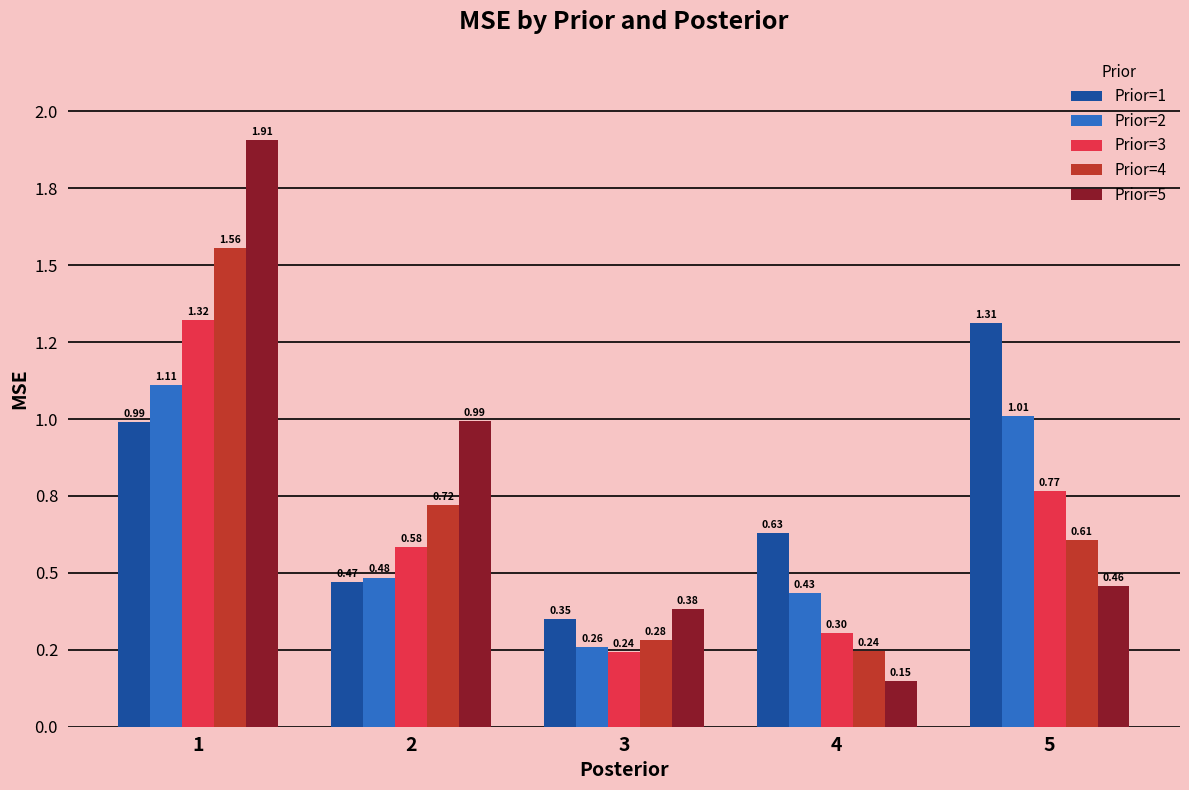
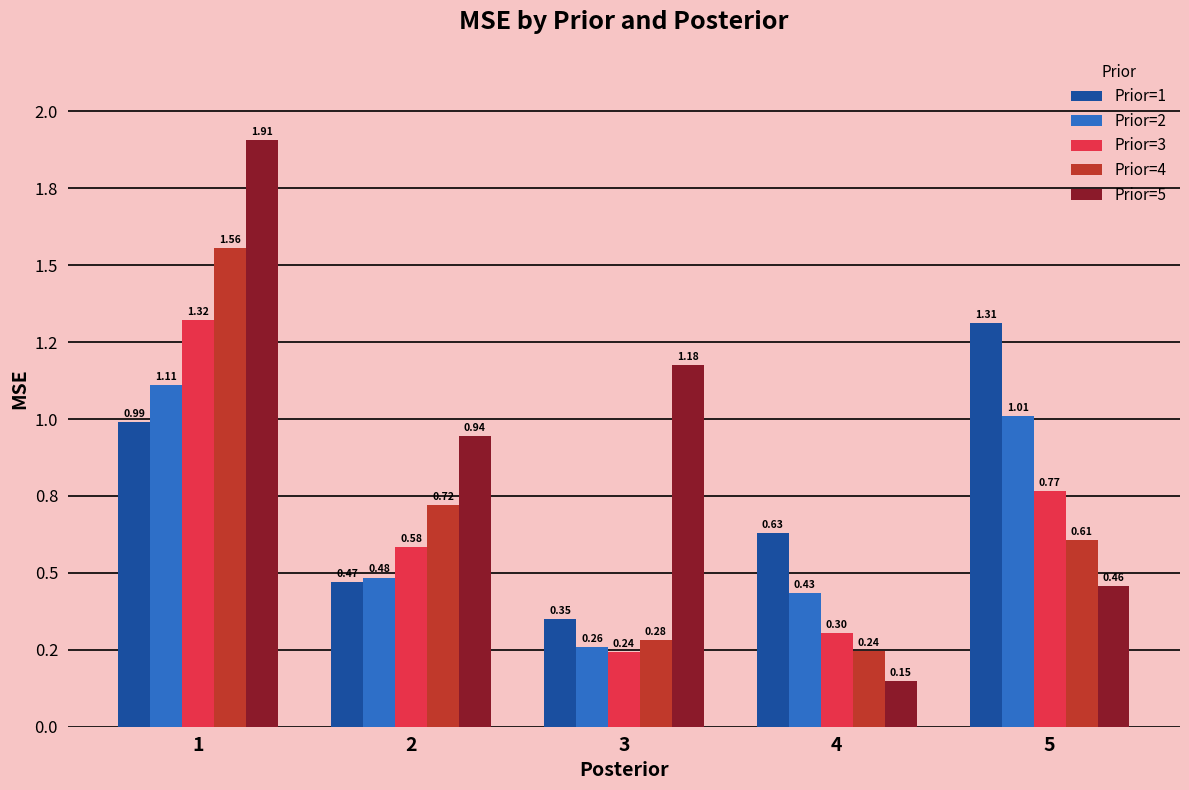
  {
    "Prior=5": {
      "1": 1.91,
-     "2": 0.99,
-     "3": 0.38,
+     "2": 0.94,
+     "3": 1.18,
      "4": 0.15,
      "5": 0.46
    }
  }
